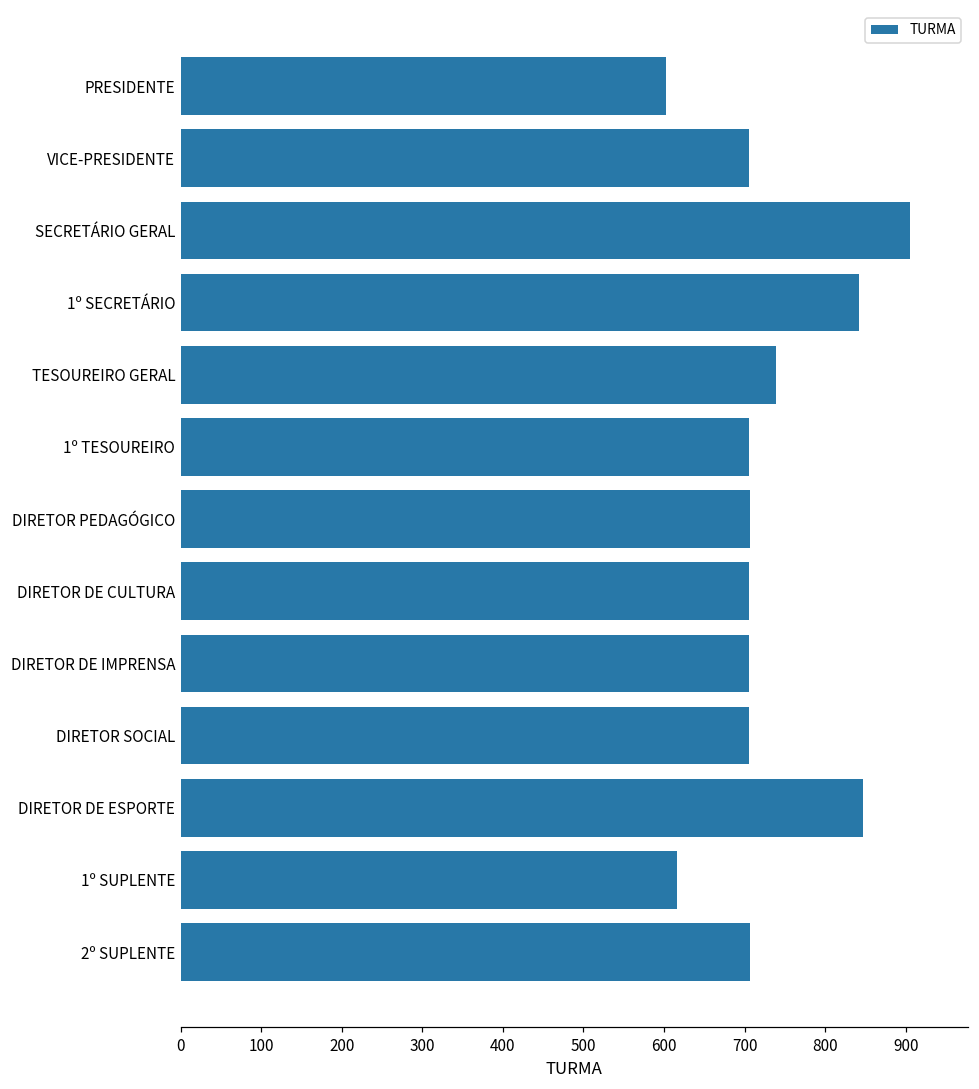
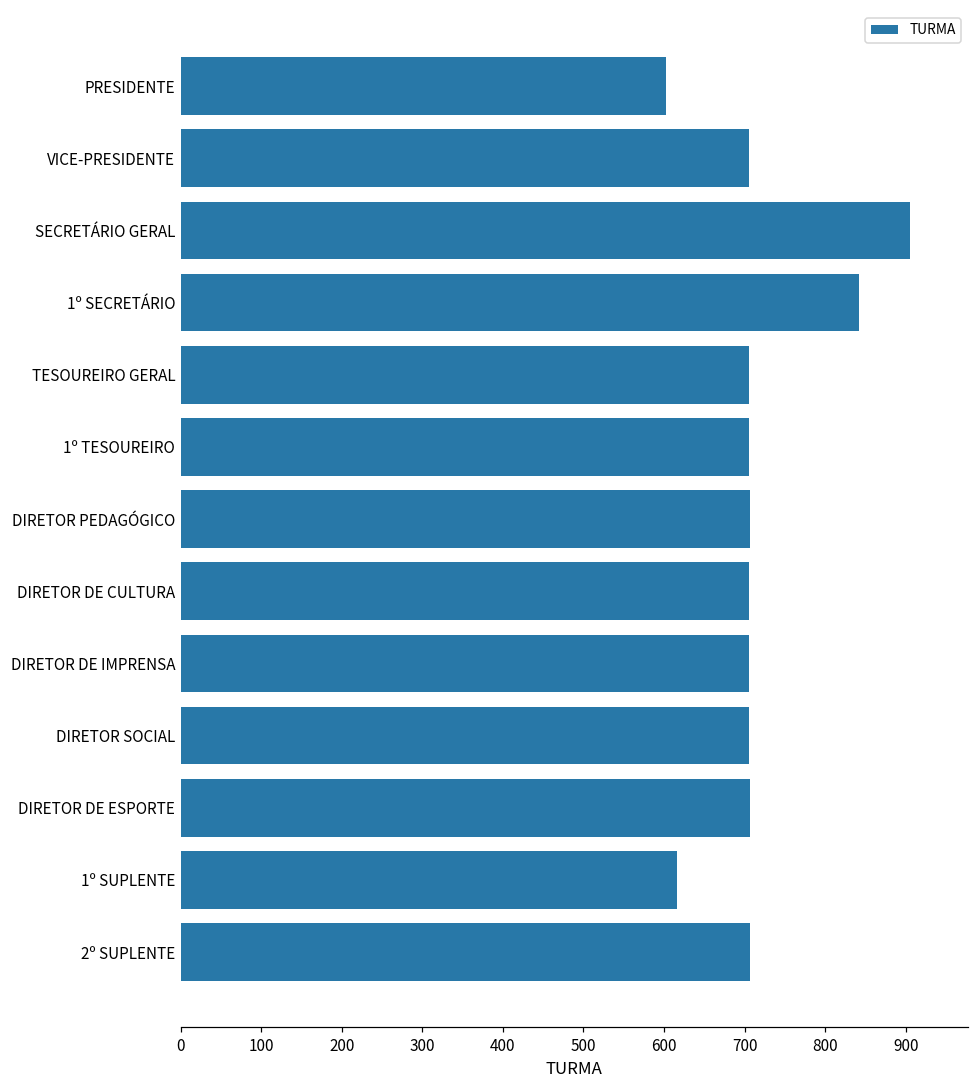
  {
    "PRESIDENTE": 600,
    "VICE-PRESIDENTE": 710,
    "SECRETÁRIO GERAL": 910,
    "1º SECRETÁRIO": 840,
-   "TESOUREIRO GERAL": 740,
+   "TESOUREIRO GERAL": 710,
    "1º TESOUREIRO": 710,
    "DIRETOR PEDAGÓGICO": 710,
    "DIRETOR DE CULTURA": 710,
    "DIRETOR DE IMPRENSA": 710,
    "DIRETOR SOCIAL": 710,
-   "DIRETOR DE ESPORTE": 850,
+   "DIRETOR DE ESPORTE": 710,
    "1º SUPLENTE": 620,
    "2º SUPLENTE": 710
  }
